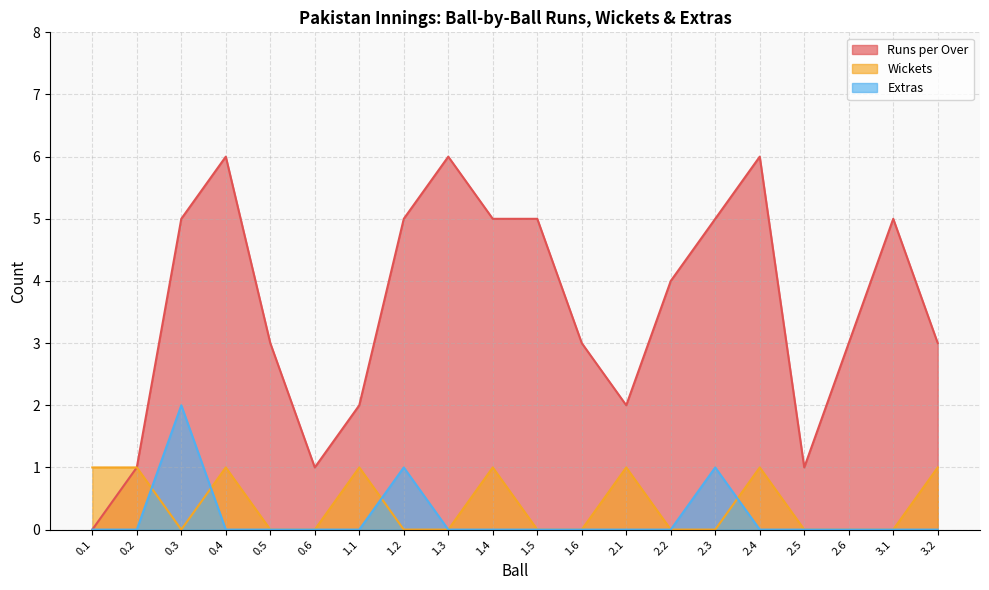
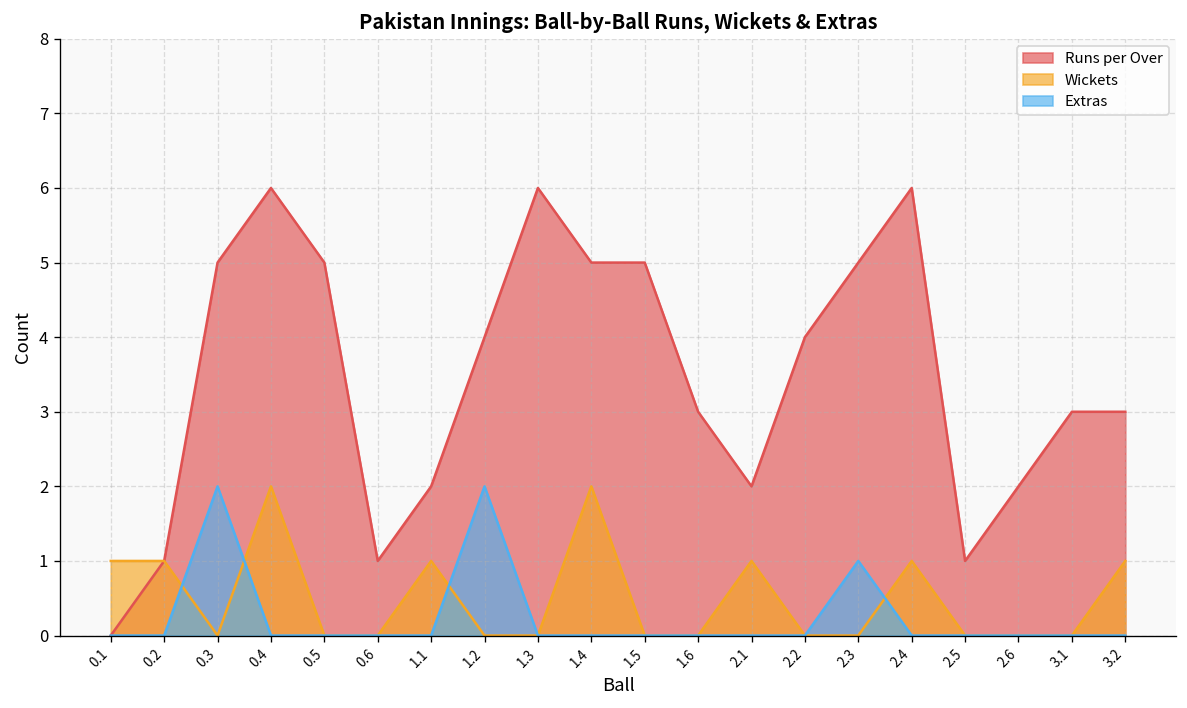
  {
    "Runs per Over": {
      "0.3": 5,
      "0.4": 6,
-     "0.5": 3,
+     "0.5": 5,
      "0.6": 1,
      "1.1": 2,
-     "1.2": 5,
+     "1.2": 4,
      "1.3": 6,
      "1.4": 5,
      "1.5": 5,
      "1.6": 3,
      "2.1": 2,
      "2.2": 4,
      "2.3": 5,
      "2.4": 6,
      "2.5": 1,
-     "2.6": 3,
-     "3.1": 5,
+     "2.6": 2,
+     "3.1": 3,
      "3.2": 3
    },
    "Wickets": {
      "0.1": 1,
      "0.3": 0,
-     "0.4": 1,
+     "0.4": 2,
      "1.1": 1,
      "1.2": 0,
-     "1.4": 1,
+     "1.4": 2,
      "2.1": 1,
      "2.3": 0,
      "2.4": 1,
      "3.2": 1
    },
    "Extras": {
      "0.2": 0,
      "0.3": 2,
      "0.4": 0,
      "1.1": 0,
-     "1.2": 1,
+     "1.2": 2,
      "1.4": 0,
      "2.1": 0,
      "2.3": 1,
      "2.4": 0,
      "3.2": 0
    }
  }
